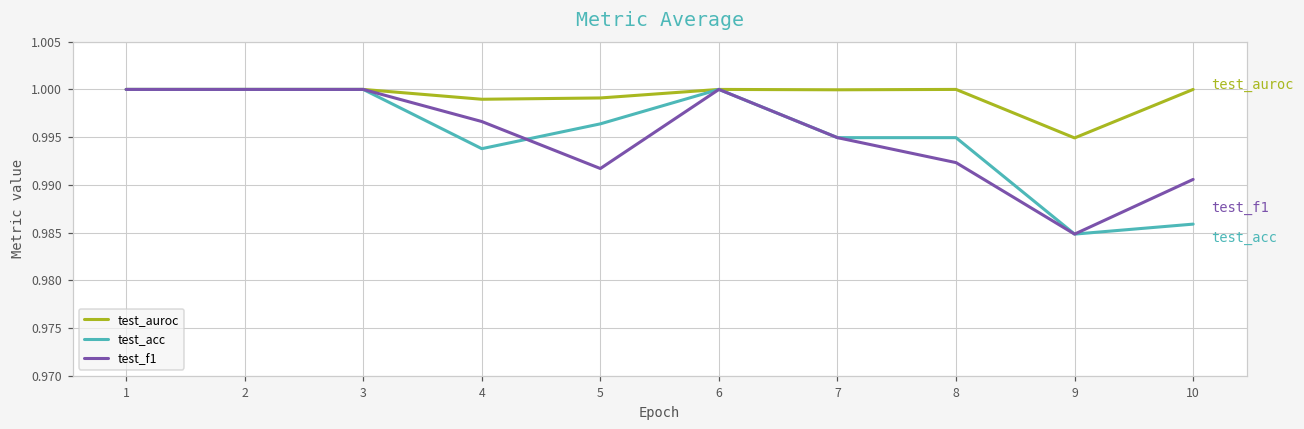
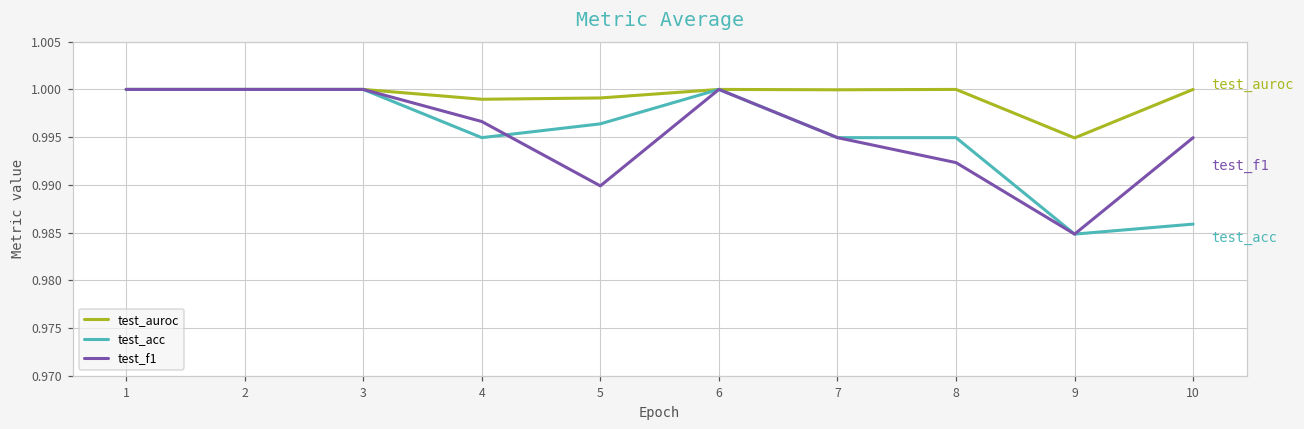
  {
    "test_auroc": {
      "4": 0.999,
      "5": 0.999,
      "7": 1.000,
      "8": 1.000,
      "9": 0.995,
      "10": 1.000
    },
    "test_acc": {
-     "4": 0.994,
+     "4": 0.995,
      "5": 0.996,
      "8": 0.995,
      "10": 0.986
    },
    "test_f1": {
      "4": 0.997,
-     "5": 0.992,
+     "5": 0.990,
      "8": 0.992,
-     "10": 0.991
+     "10": 0.995
    }
  }
